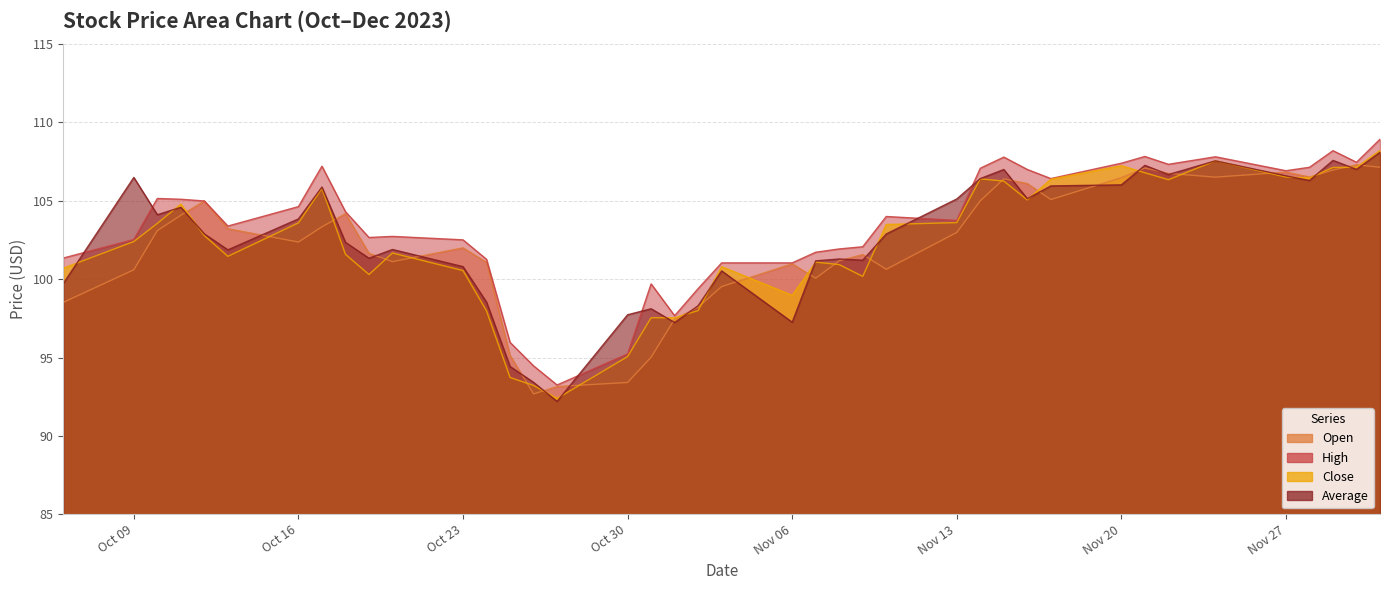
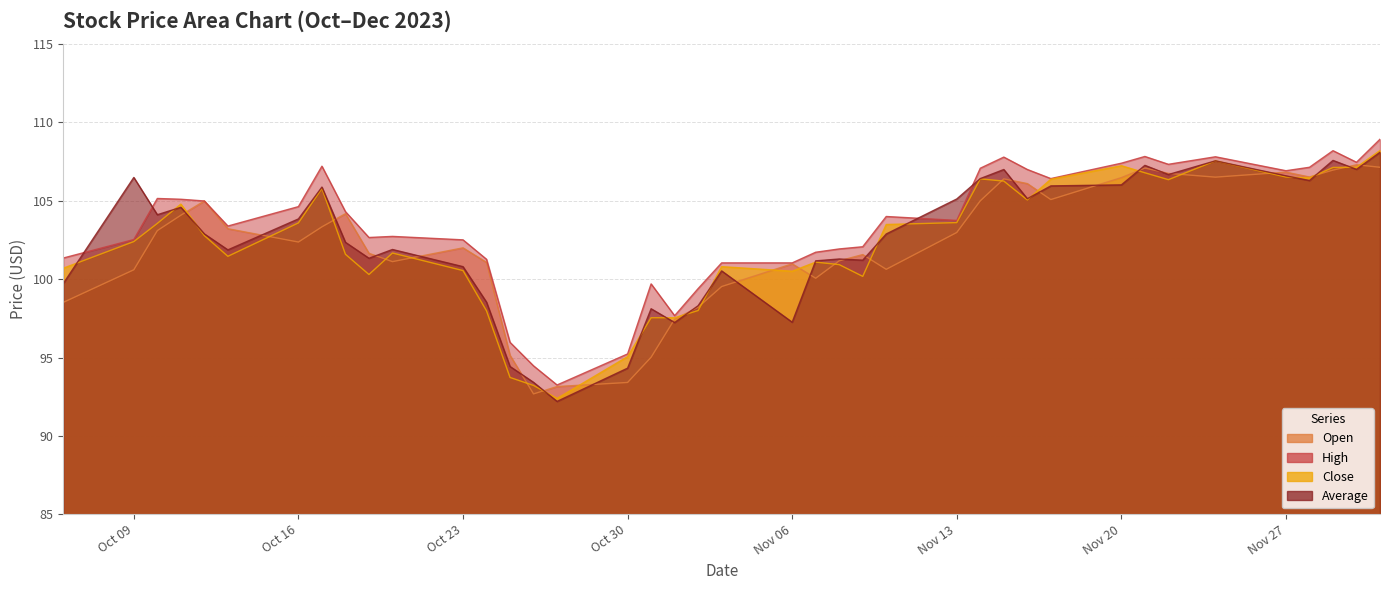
  {
    "Close": {
      "Oct 16": 103.6,
      "Oct 23": 100.6,
      "Oct 30": 95.1,
-     "Nov 06": 99.0
+     "Nov 06": 100.5
    },
    "Average": {
      "Oct 09": 106.5,
      "Oct 16": 103.8,
      "Oct 23": 100.8,
-     "Oct 30": 97.7,
+     "Oct 30": 94.3,
      "Nov 06": 97.3,
      "Nov 13": 105.1,
      "Nov 20": 106.0
    }
  }
